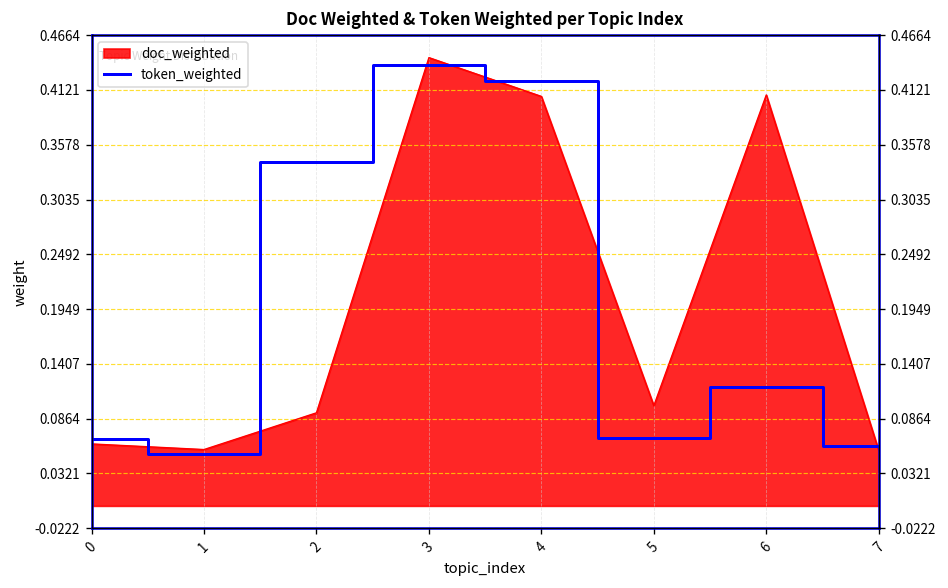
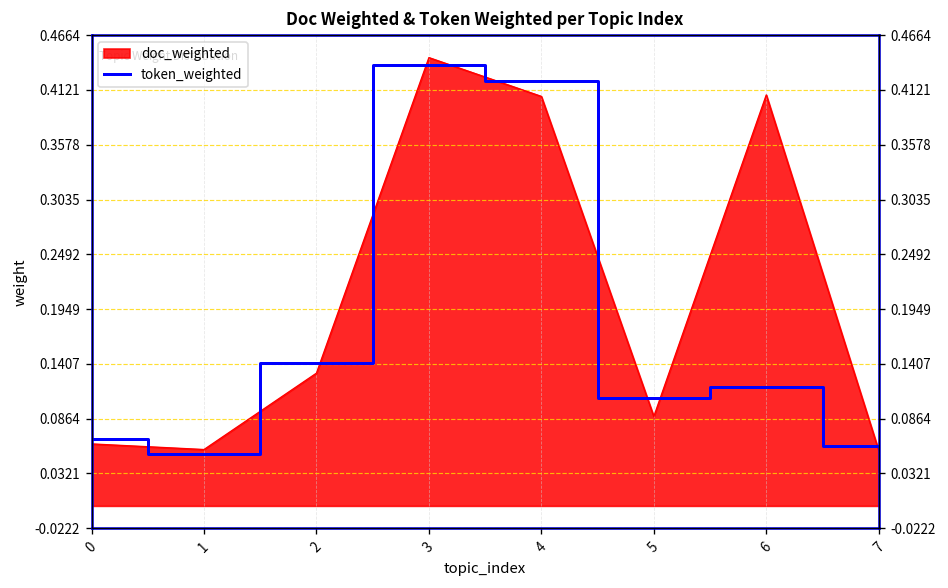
  {
    "doc_weighted": {
      "0": 0.06,
      "1": 0.06,
-     "2": 0.09,
+     "2": 0.13,
      "3": 0.44,
      "4": 0.41,
-     "5": 0.10,
+     "5": 0.09,
      "6": 0.41,
      "7": 0.05
    },
    "token_weighted": {
      "0": 0.07,
      "1": 0.05,
-     "2": 0.34,
+     "2": 0.14,
      "3": 0.44,
      "4": 0.42,
-     "5": 0.07,
+     "5": 0.11,
      "6": 0.12,
      "7": 0.06
    }
  }
